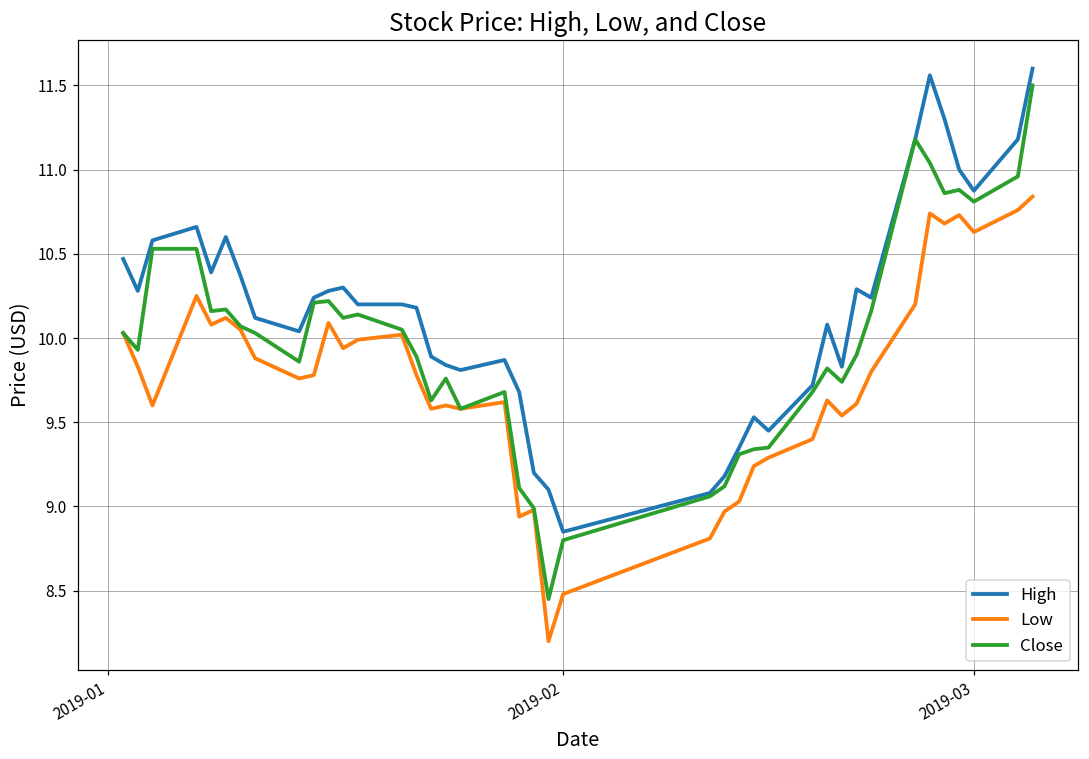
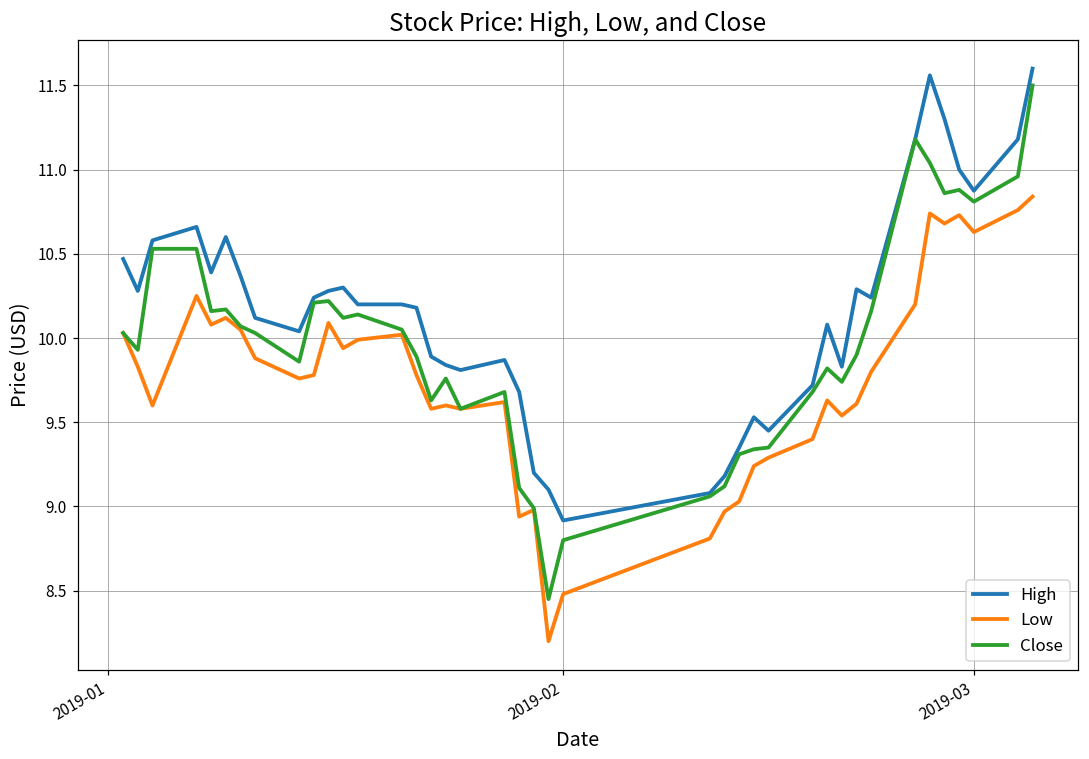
  {
    "High": {
-     "2019-02": 8.85,
+     "2019-02": 8.92,
      "2019-03": 10.87
    },
    "Low": {
      "2019-02": 8.48,
      "2019-03": 10.63
    },
    "Close": {
      "2019-02": 8.80,
      "2019-03": 10.81
    }
  }
